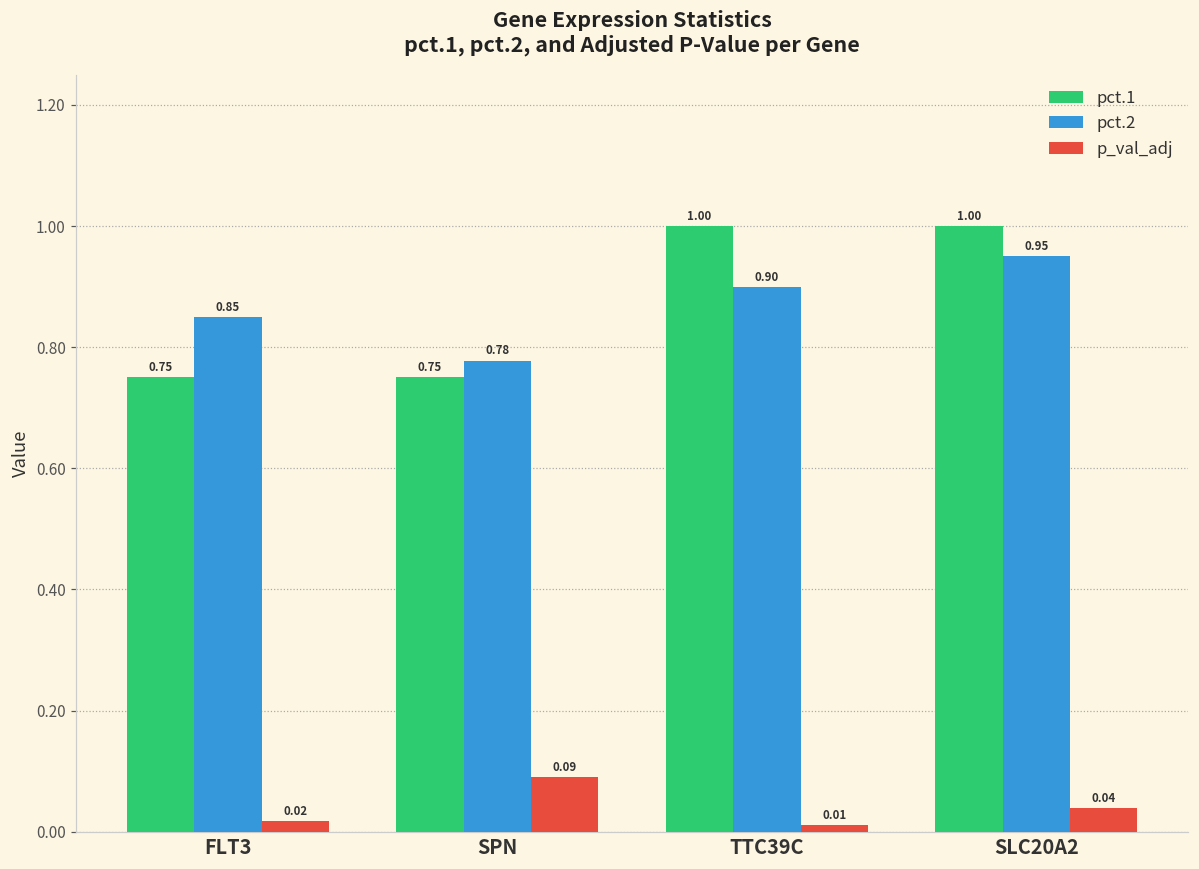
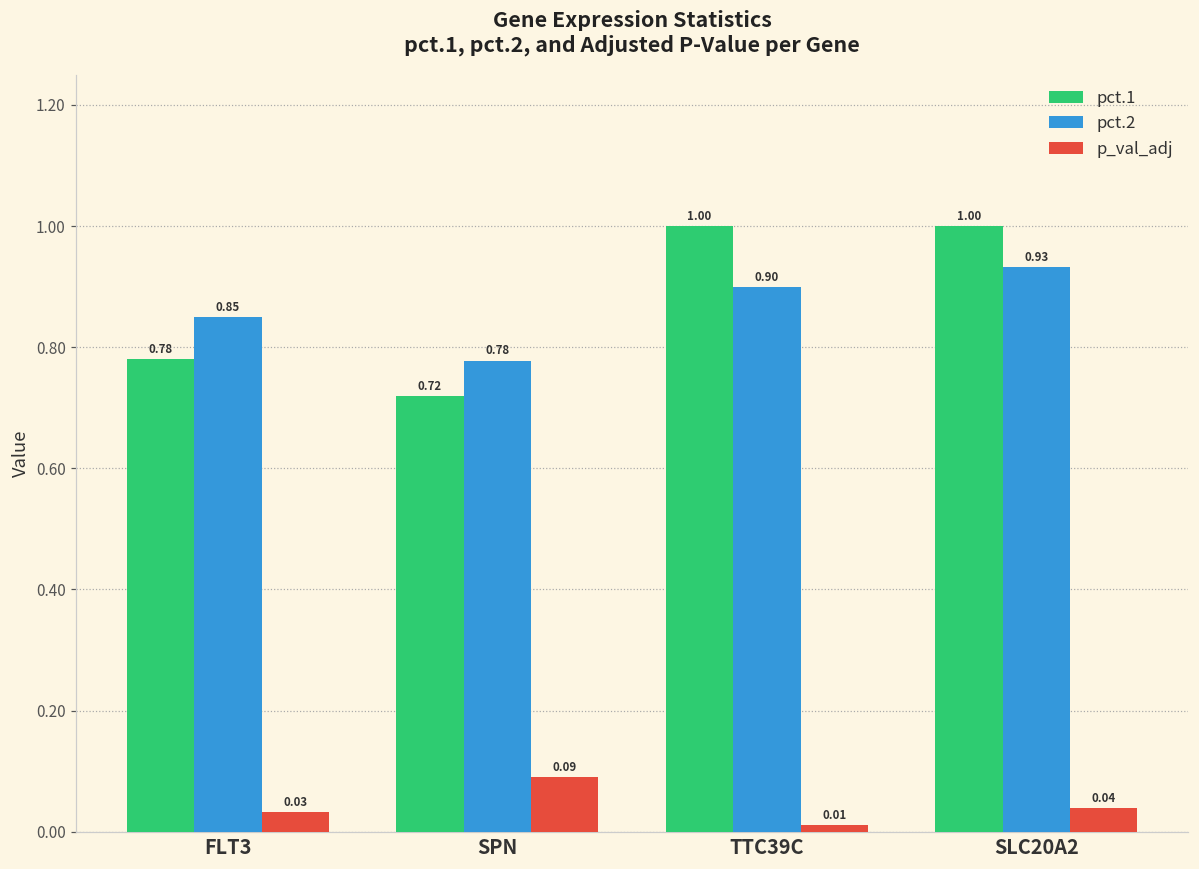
  {
    "pct.1": {
-     "FLT3": 0.75,
-     "SPN": 0.75,
+     "FLT3": 0.78,
+     "SPN": 0.72,
      "TTC39C": 1.00,
      "SLC20A2": 1.00
    },
    "pct.2": {
      "FLT3": 0.85,
      "SPN": 0.78,
      "TTC39C": 0.90,
-     "SLC20A2": 0.95
+     "SLC20A2": 0.93
    },
    "p_val_adj": {
-     "FLT3": 0.02,
+     "FLT3": 0.03,
      "SPN": 0.09,
      "TTC39C": 0.01,
      "SLC20A2": 0.04
    }
  }
